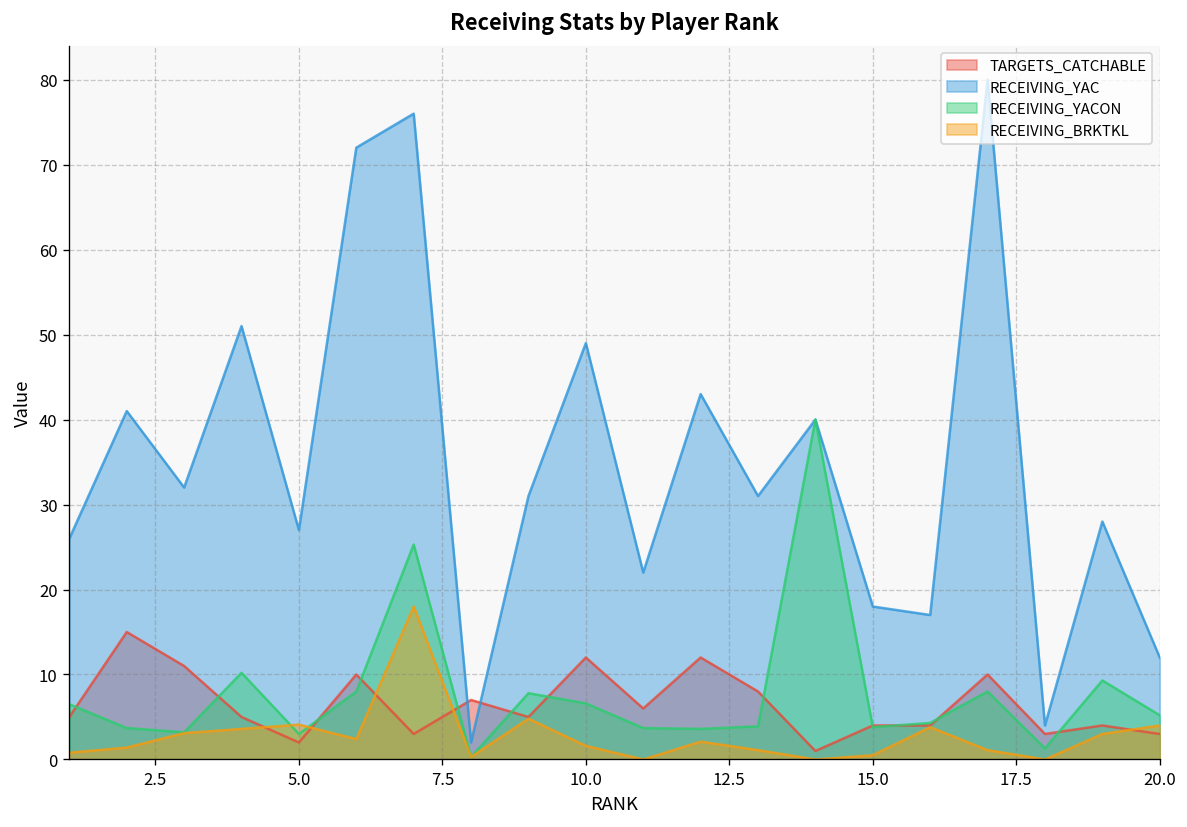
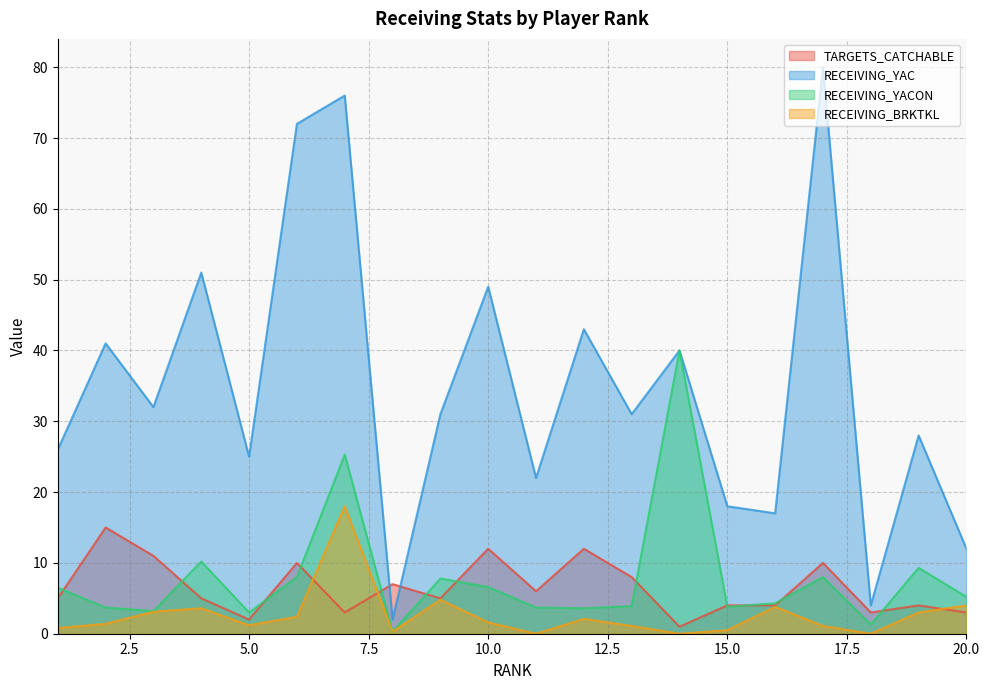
  {
    "TARGETS_CATCHABLE": {
      "5.0": 2,
      "10.0": 12,
      "20.0": 3
    },
    "RECEIVING_YAC": {
-     "5.0": 27,
+     "5.0": 25,
      "10.0": 49,
      "15.0": 18,
      "20.0": 12
    },
    "RECEIVING_YACON": {
      "5.0": 3,
      "10.0": 7,
      "20.0": 5
    },
    "RECEIVING_BRKTKL": {
-     "5.0": 4,
+     "5.0": 1,
      "10.0": 2,
      "15.0": 1,
      "20.0": 4
    }
  }
